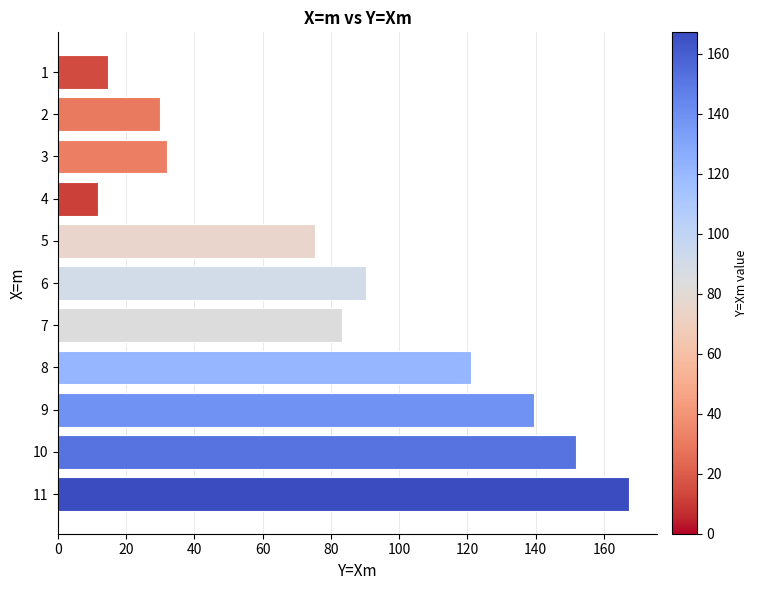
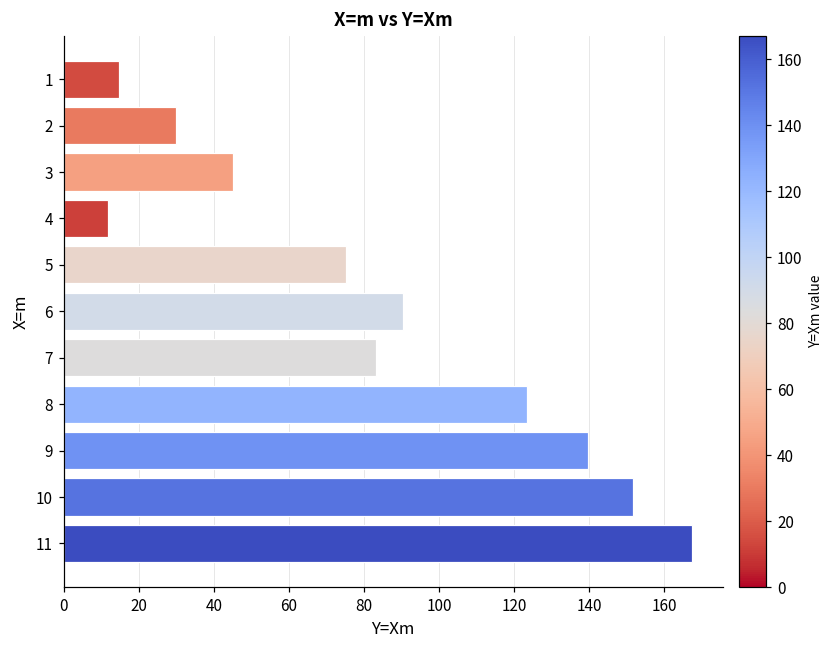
  {
    "1": 15,
    "2": 30,
-   "3": 32,
+   "3": 45,
    "4": 12,
    "5": 75,
    "6": 90,
    "7": 83,
-   "8": 121,
+   "8": 123,
    "9": 140,
    "10": 152,
    "11": 167
  }
